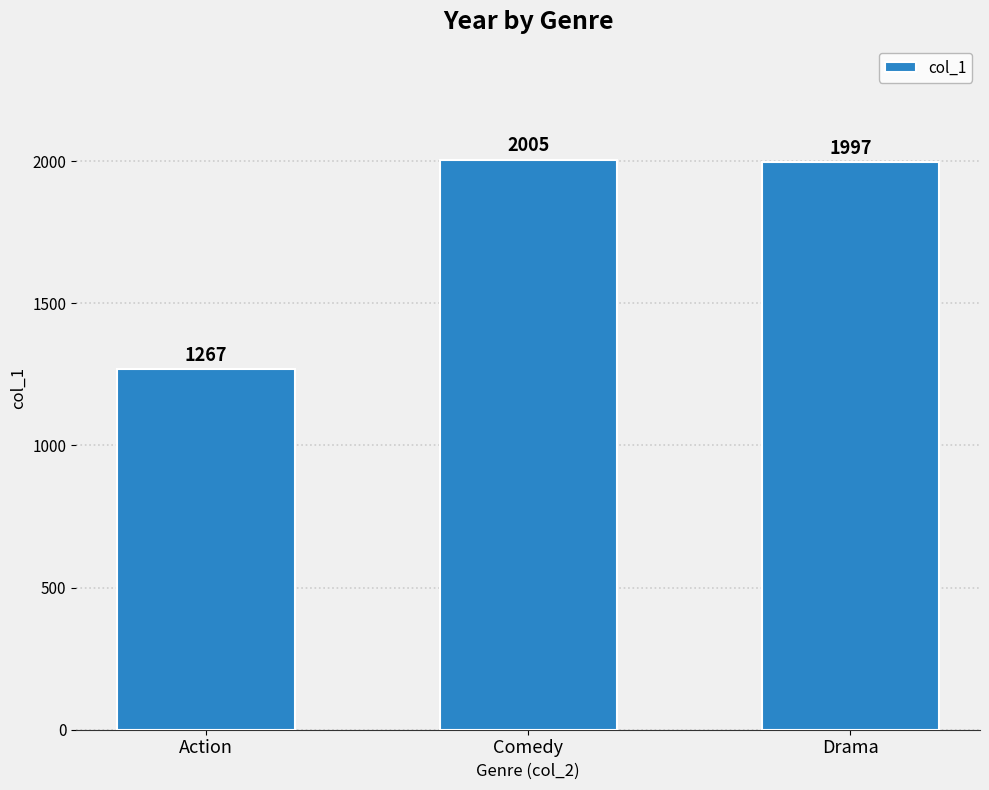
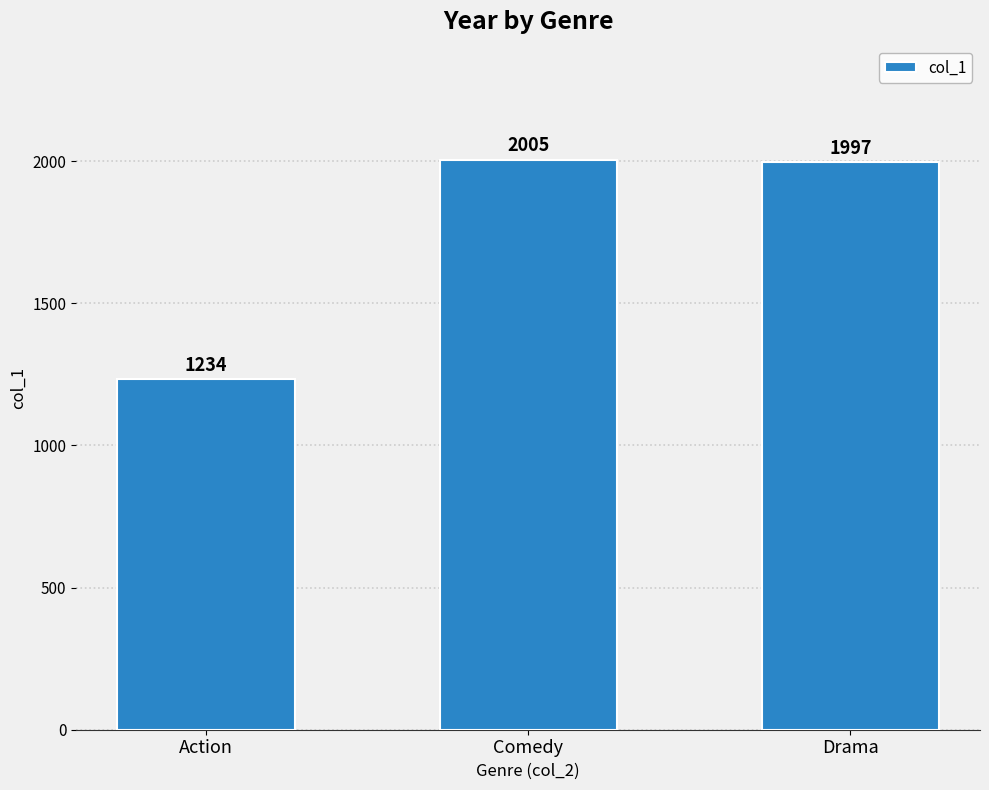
  {
-   "Action": 1267,
+   "Action": 1234,
    "Comedy": 2005,
    "Drama": 1997
  }
